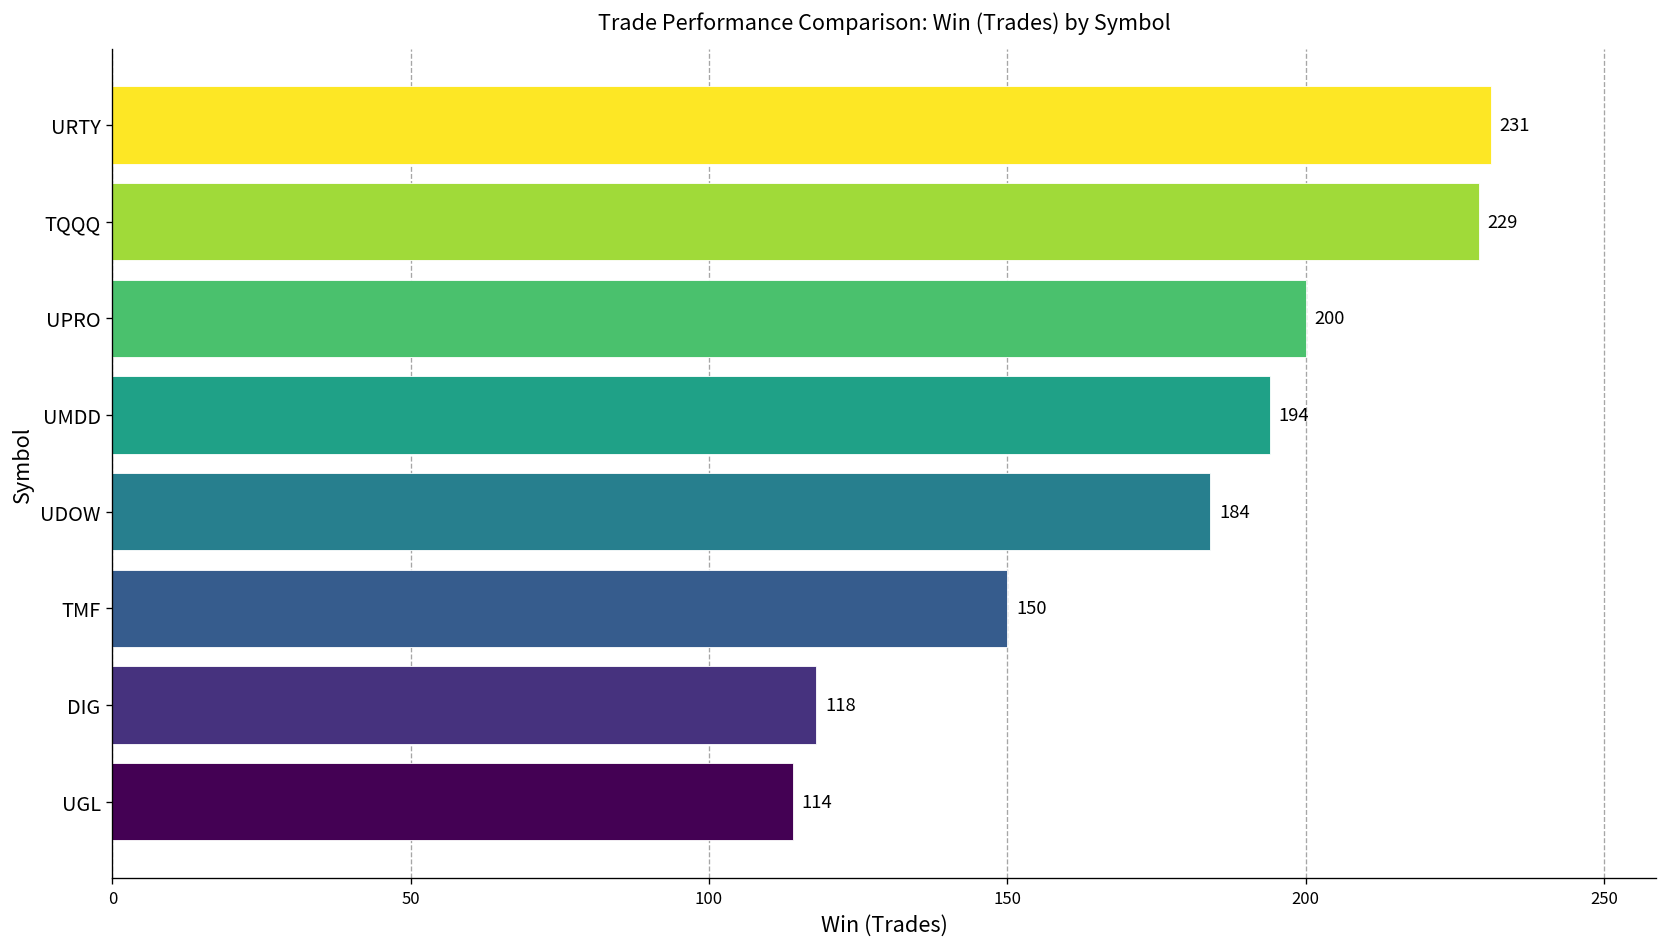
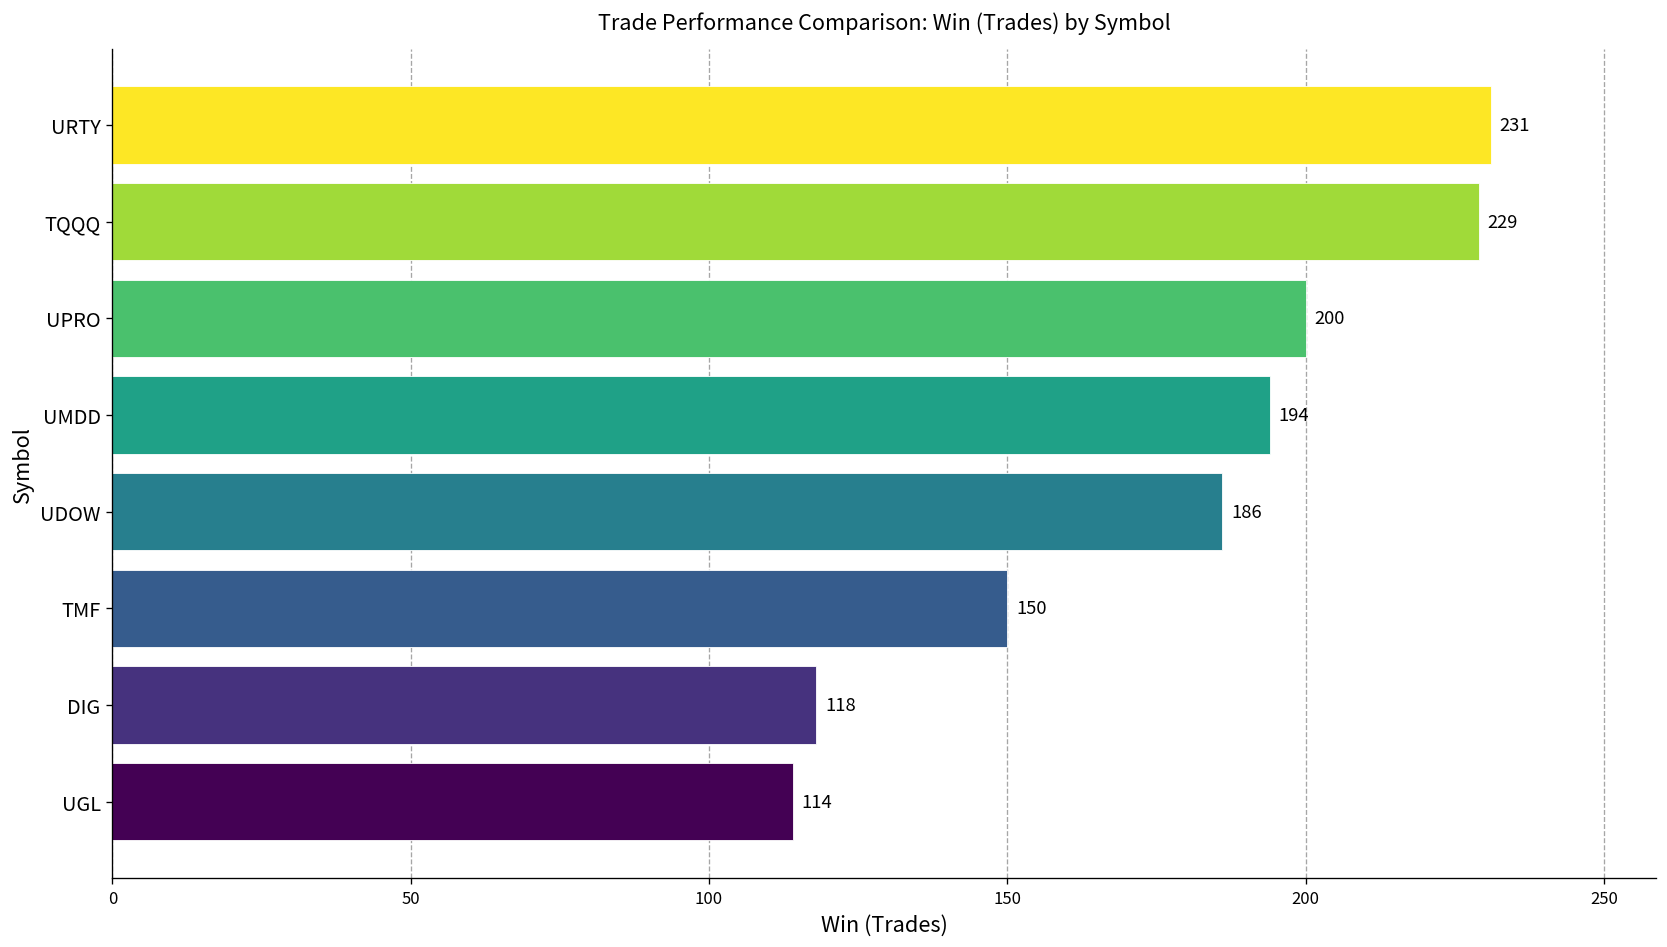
  {
    "URTY": 231,
    "TQQQ": 229,
    "UPRO": 200,
    "UMDD": 194,
-   "UDOW": 184,
+   "UDOW": 186,
    "TMF": 150,
    "DIG": 118,
    "UGL": 114
  }
